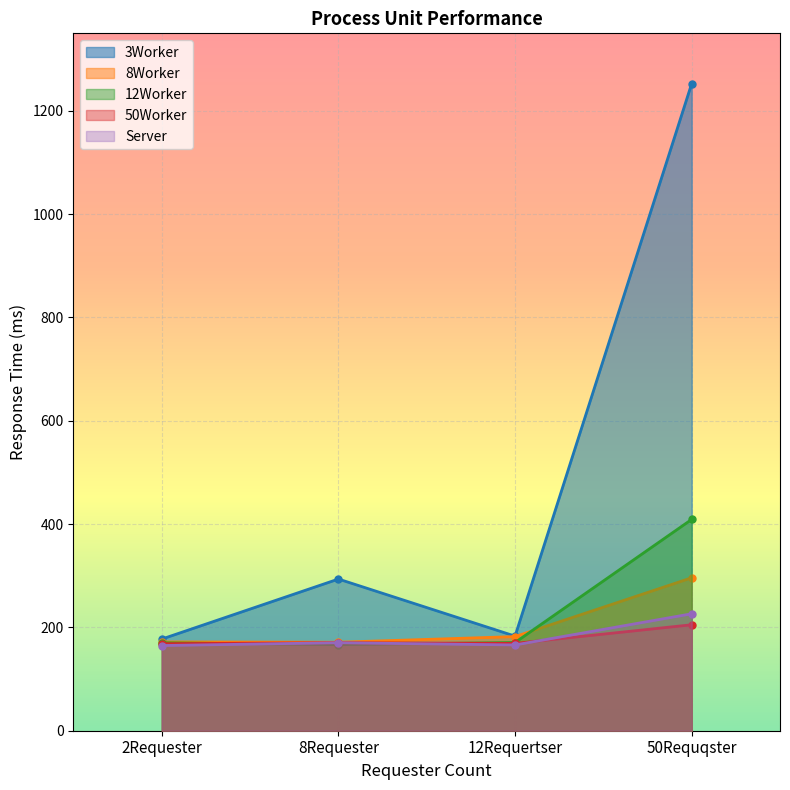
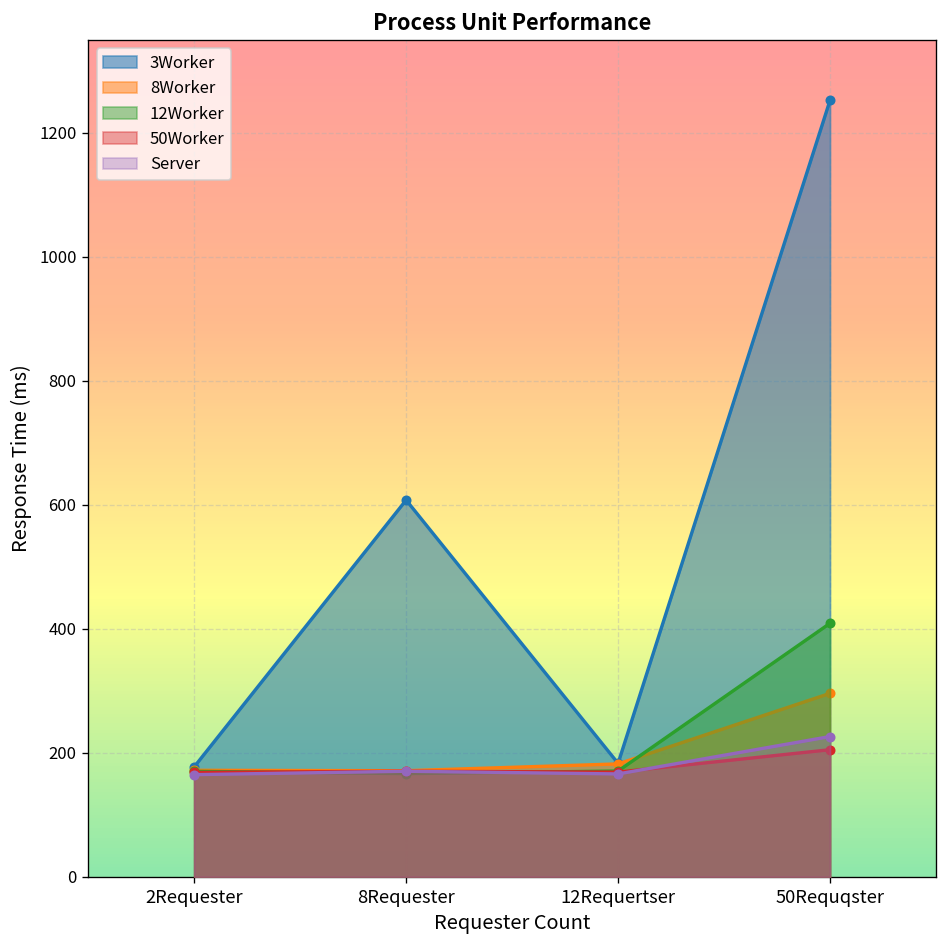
  {
    "3Worker": {
      "2Requester": 180,
-     "8Requester": 290,
+     "8Requester": 610,
      "50Requqster": 1250
    },
    "8Worker": {
      "50Requqster": 300
    },
    "12Worker": {
      "50Requqster": 410
    },
    "50Worker": {
      "50Requqster": 210
    },
    "Server": {
      "50Requqster": 230
    }
  }
